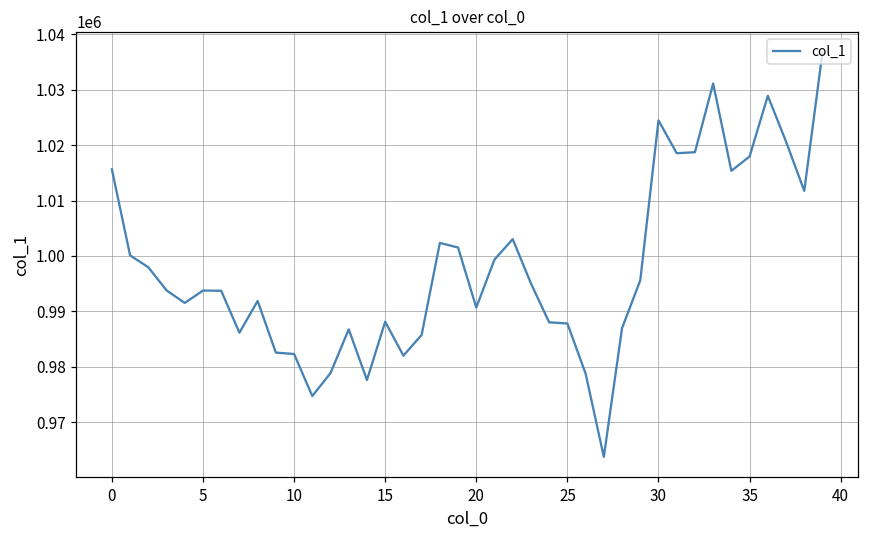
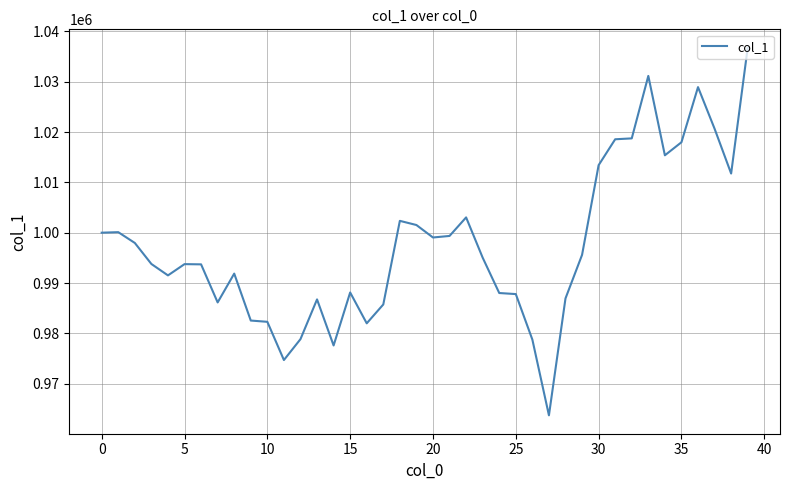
  {
-   "0": 1016000,
+   "0": 1000000,
    "5": 994000,
    "10": 982000,
    "15": 988000,
-   "20": 991000,
+   "20": 999000,
    "25": 988000,
-   "30": 1024000,
+   "30": 1013000,
    "35": 1018000
  }
